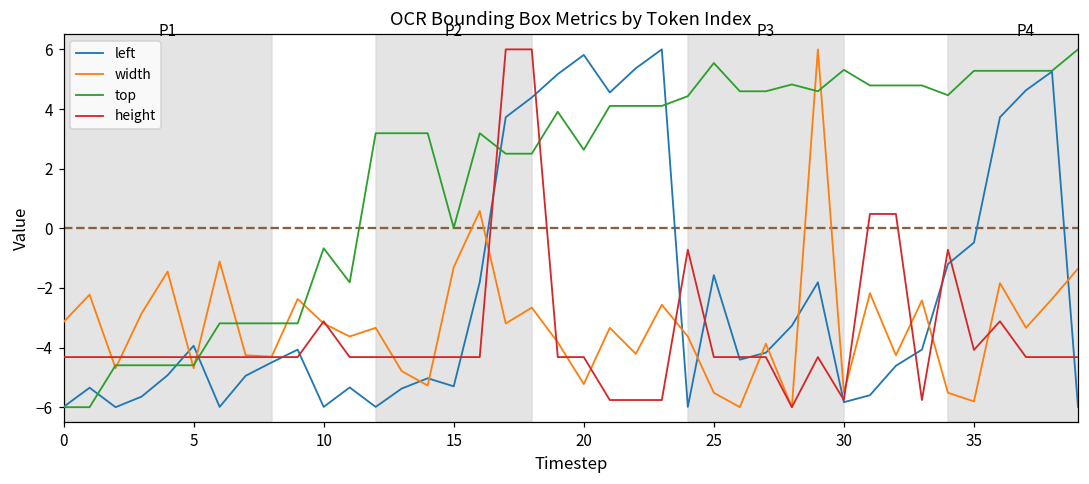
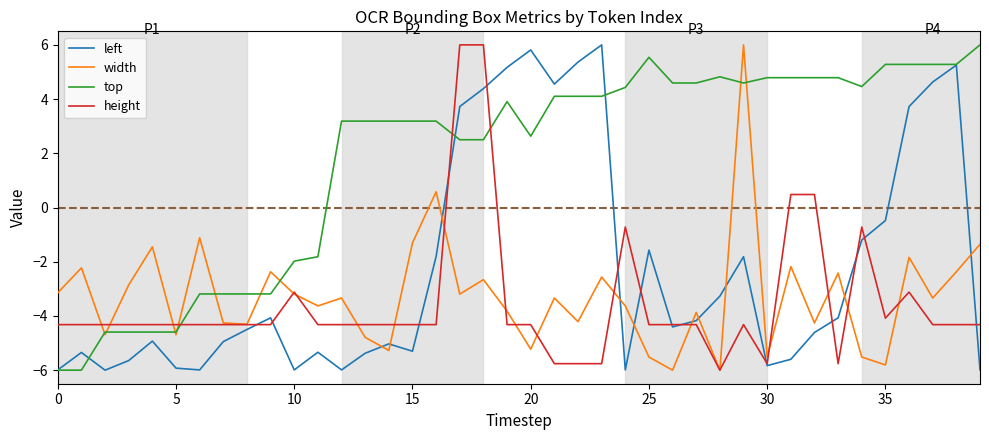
  {
    "left": {
-     "5": -3.9,
+     "5": -5.9,
      "10": -6.0,
      "15": -5.3,
      "20": 5.8,
      "25": -1.6,
      "35": -0.5
    },
    "width": {
      "0": -3.1,
      "5": -4.7,
      "15": -1.3,
      "20": -5.2,
      "25": -5.5,
      "30": -5.5,
      "35": -5.8
    },
    "top": {
      "5": -4.6,
-     "10": -0.7,
-     "15": 0.0,
+     "10": -2.0,
+     "15": 3.2,
      "20": 2.6,
      "25": 5.5,
-     "30": 5.3,
+     "30": 4.8,
      "35": 5.3
    },
    "height": {
      "0": -4.3,
      "5": -4.3,
      "15": -4.3,
      "20": -4.3,
      "25": -4.3,
      "35": -4.1
    }
  }
